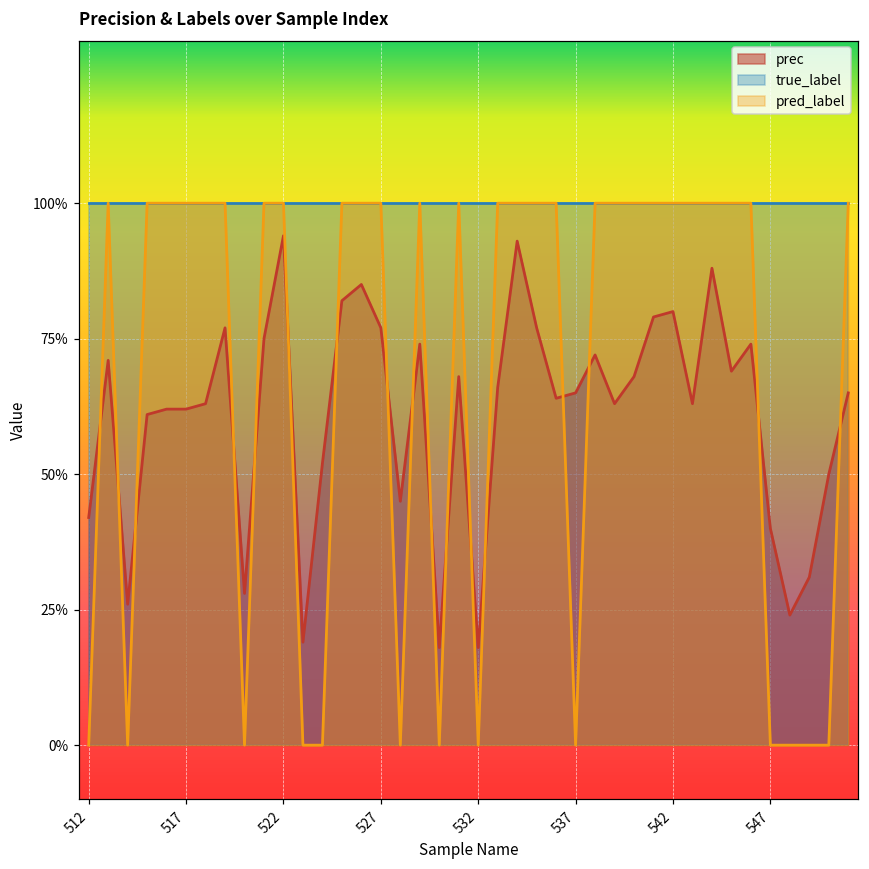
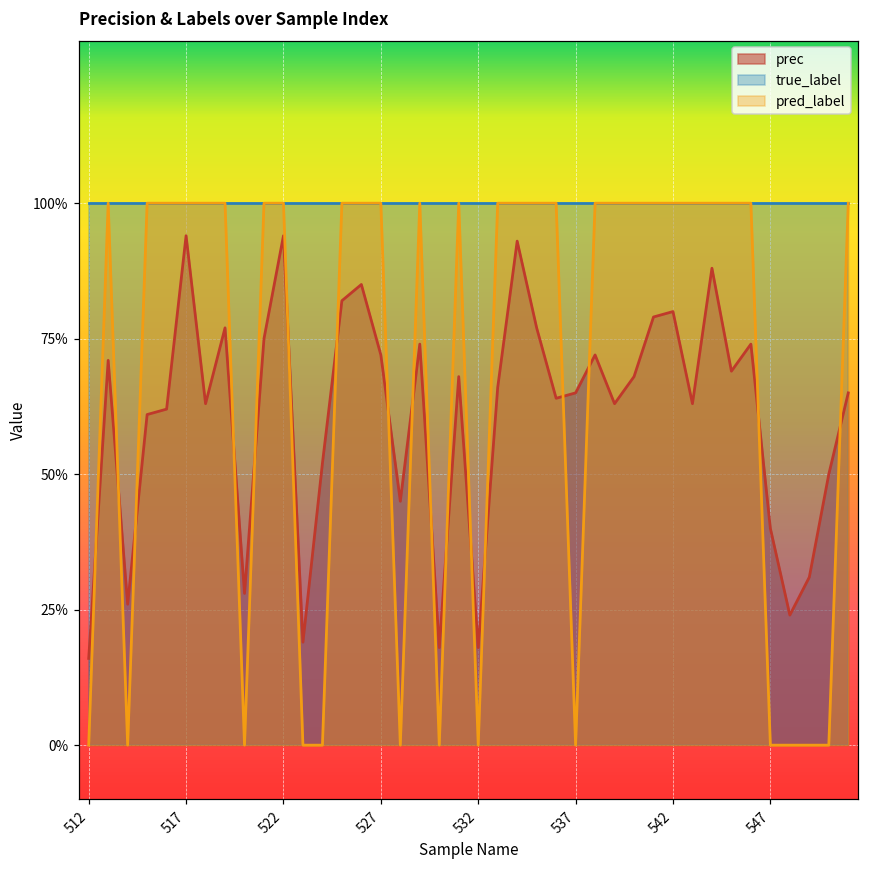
  {
    "prec": {
-     "512": "42%",
-     "517": "62%",
+     "512": "16%",
+     "517": "94%",
      "522": "94%",
-     "527": "77%",
+     "527": "72%",
      "532": "18%",
      "537": "65%",
      "542": "80%",
      "547": "40%"
    },
    "true_label": {
      "512": "100%",
      "532": "100%",
      "537": "100%",
      "547": "100%"
    },
    "pred_label": {
      "512": "0%",
      "532": "0%",
      "537": "0%",
      "547": "0%"
    }
  }
